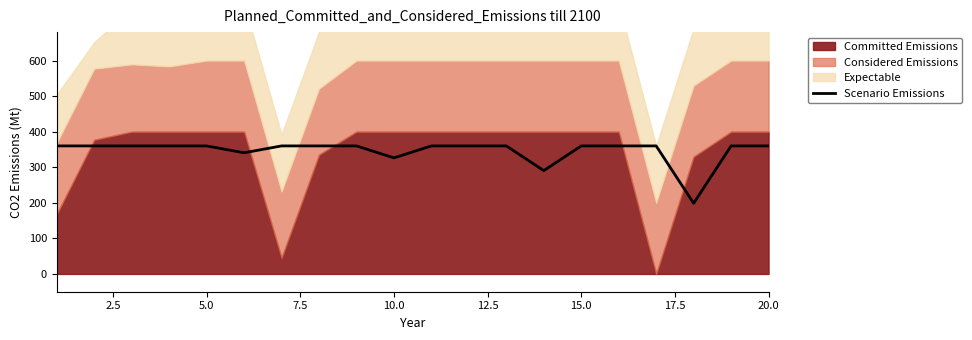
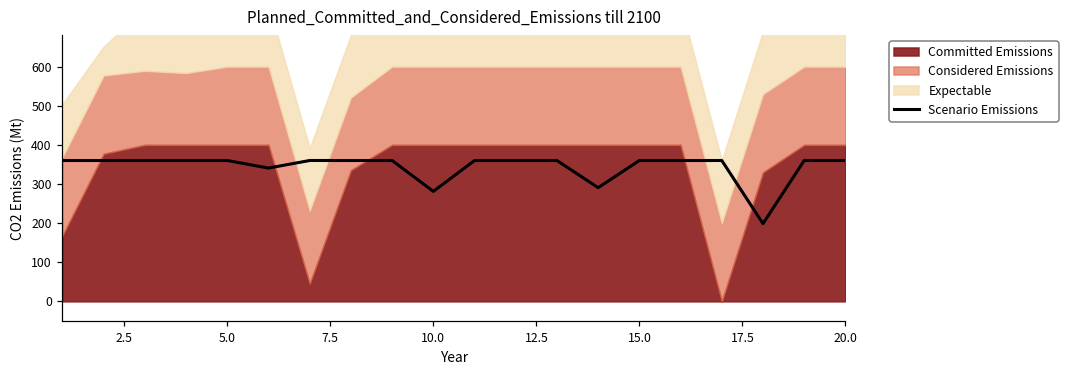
  {
    "Scenario Emissions": {
      "5.0": 360,
-     "10.0": 330,
+     "10.0": 280,
      "15.0": 360,
      "20.0": 360
    },
    "Committed Emissions": {
      "5.0": 400,
      "10.0": 400,
      "15.0": 400,
      "20.0": 400
    },
    "Considered Emissions": {
      "5.0": 200,
      "10.0": 200,
      "15.0": 200,
      "20.0": 200
    }
  }
